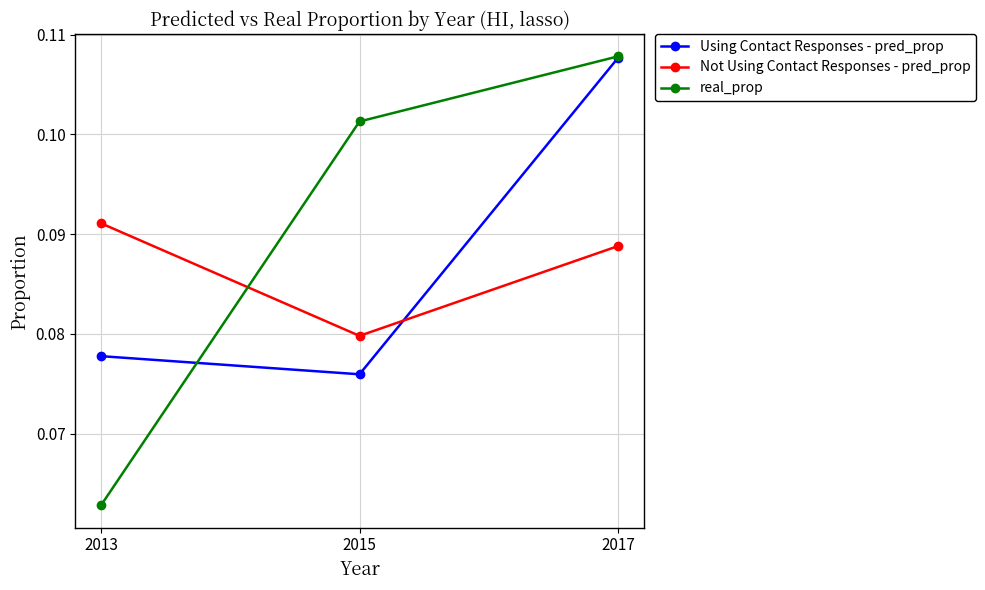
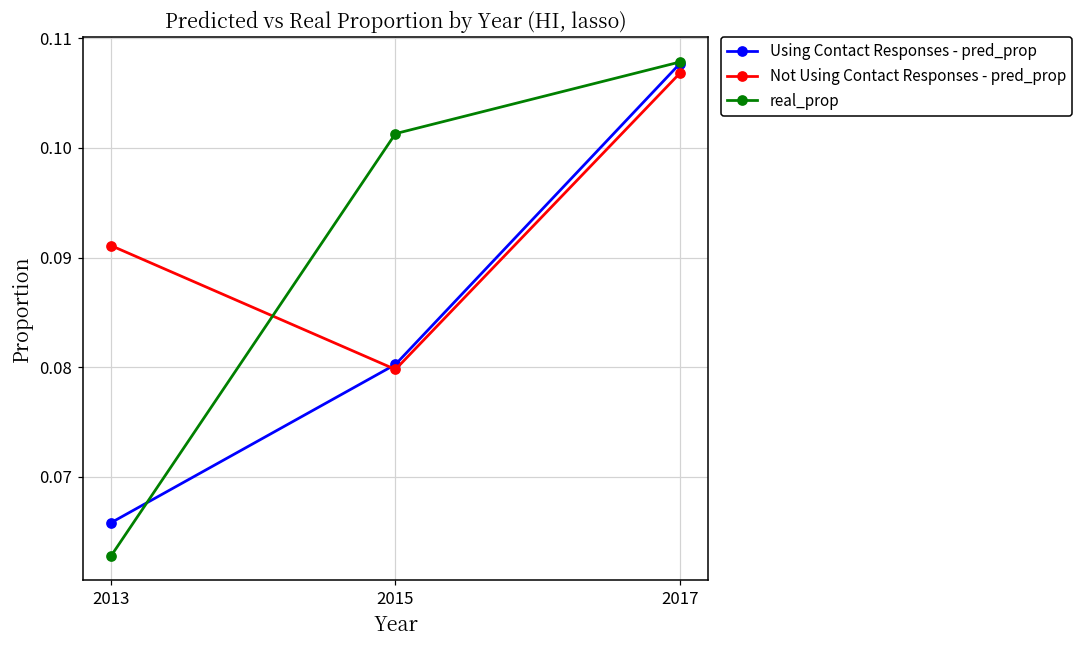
  {
    "Using Contact Responses - pred_prop": {
-     "2013": 0.078,
-     "2015": 0.076
+     "2013": 0.066,
+     "2015": 0.080
    },
    "Not Using Contact Responses - pred_prop": {
      "2013": 0.091,
      "2015": 0.080,
-     "2017": 0.089
+     "2017": 0.107
    },
    "real_prop": {
      "2013": 0.063,
      "2015": 0.101
    }
  }
